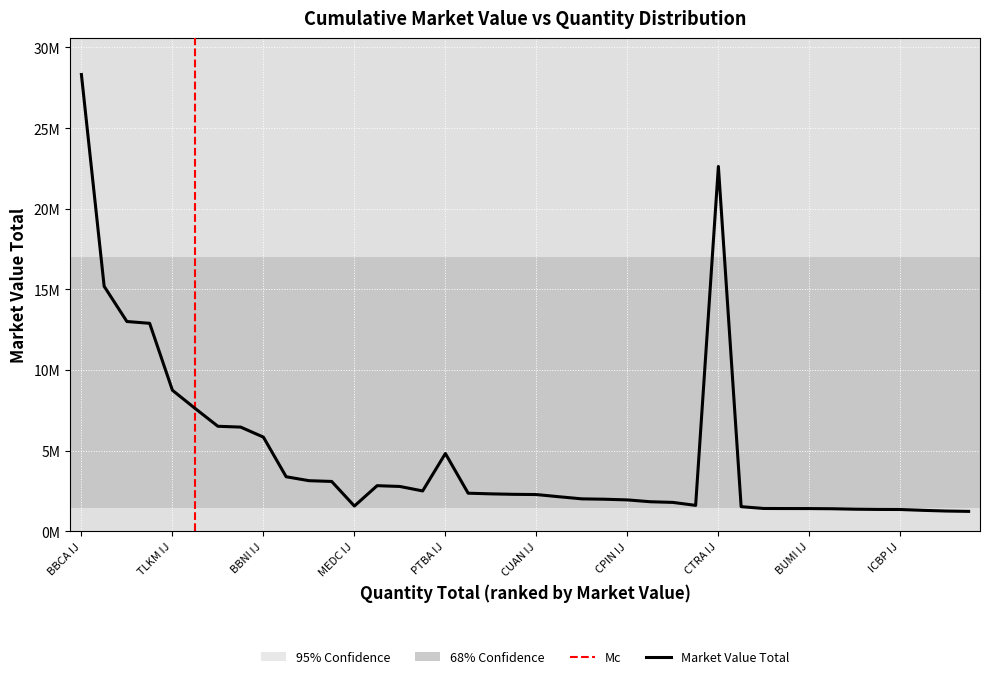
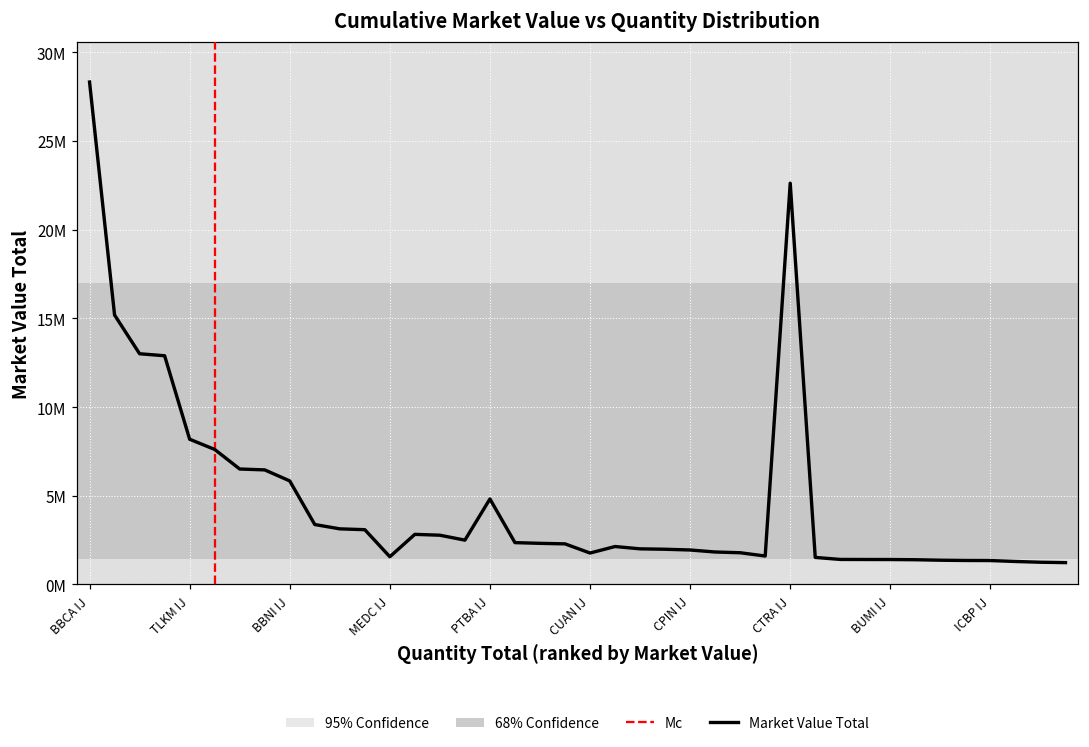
  {
    "BBCA IJ": 28300000,
-   "TLKM IJ": 8700000,
+   "TLKM IJ": 8200000,
    "BBNI IJ": 5800000,
    "MEDC IJ": 1600000,
    "PTBA IJ": 4800000,
-   "CUAN IJ": 2300000,
+   "CUAN IJ": 1800000,
    "CPIN IJ": 1900000,
    "CTRA IJ": 22600000,
    "BUMI IJ": 1400000,
    "ICBP IJ": 1300000
  }
